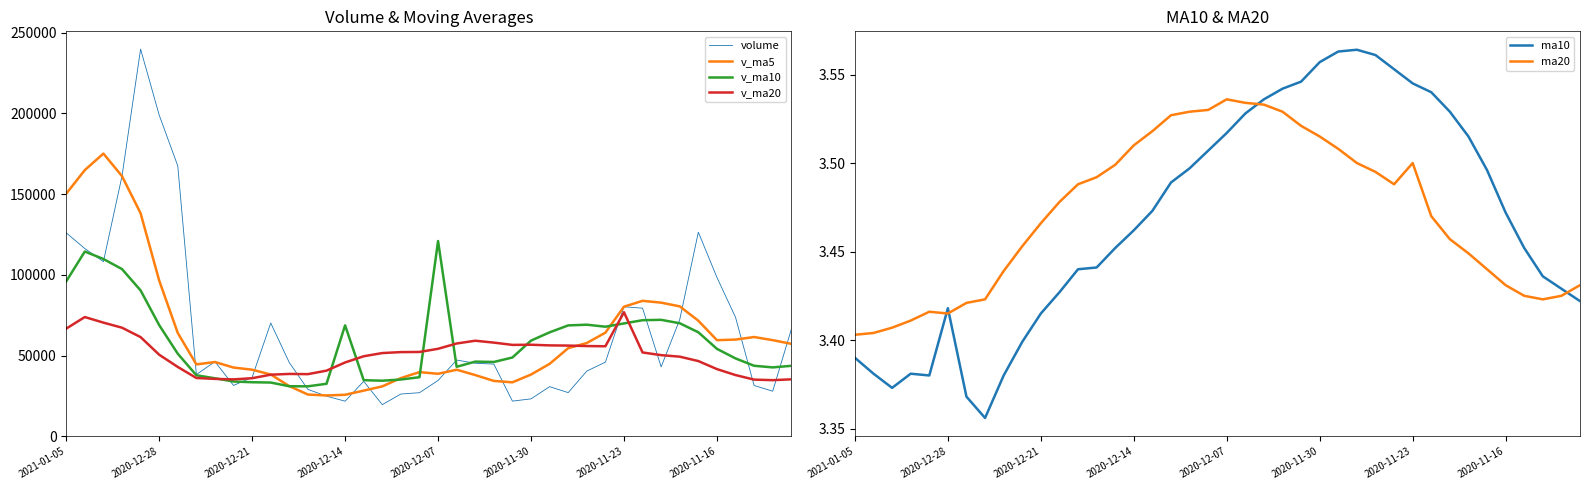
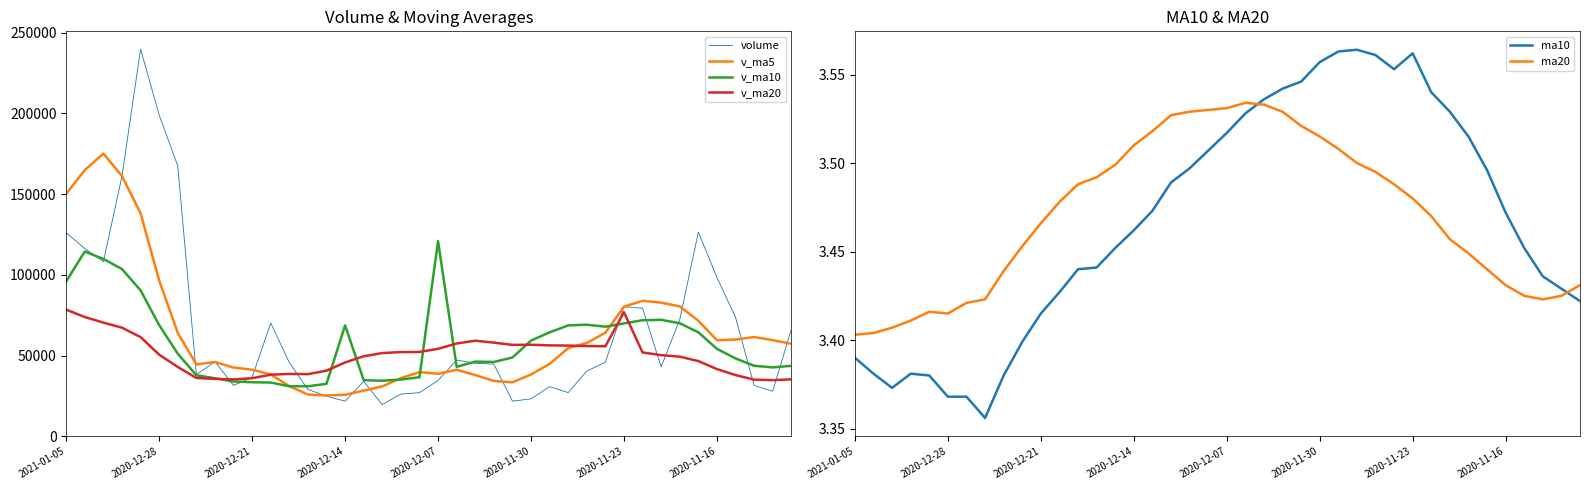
  {
    "Volume & Moving Averages": {
      "volume": {
        "2021-01-05": 126000,
        "2020-12-28": 199000,
        "2020-12-14": 22000,
        "2020-12-07": 35000,
        "2020-11-30": 23000,
        "2020-11-16": 98000
      },
      "v_ma5": {
        "2021-01-05": 150000,
        "2020-12-28": 97000,
        "2020-12-21": 41000,
        "2020-12-14": 26000,
        "2020-12-07": 39000,
        "2020-11-30": 38000,
        "2020-11-16": 60000
      },
      "v_ma10": {
        "2021-01-05": 96000,
        "2020-12-28": 69000,
        "2020-12-21": 34000,
        "2020-12-14": 69000,
        "2020-12-07": 121000,
        "2020-11-30": 59000,
        "2020-11-23": 70000,
        "2020-11-16": 54000
      },
      "v_ma20": {
-       "2021-01-05": 67000,
+       "2021-01-05": 78000,
        "2020-12-28": 51000,
        "2020-12-14": 46000,
        "2020-12-07": 54000,
        "2020-11-30": 57000,
        "2020-11-23": 77000,
        "2020-11-16": 42000
      }
    },
    "MA10 & MA20": {
      "ma10": {
        "2021-01-05": 3.390,
-       "2020-12-28": 3.418,
+       "2020-12-28": 3.368,
        "2020-12-21": 3.415,
        "2020-12-14": 3.462,
        "2020-12-07": 3.517,
        "2020-11-30": 3.557,
-       "2020-11-23": 3.545,
+       "2020-11-23": 3.562,
        "2020-11-16": 3.472
      },
      "ma20": {
        "2021-01-05": 3.403,
        "2020-12-28": 3.415,
        "2020-12-21": 3.466,
        "2020-12-14": 3.510,
-       "2020-12-07": 3.536,
+       "2020-12-07": 3.531,
        "2020-11-30": 3.515,
-       "2020-11-23": 3.50,
+       "2020-11-23": 3.48,
        "2020-11-16": 3.431
      }
    }
  }
